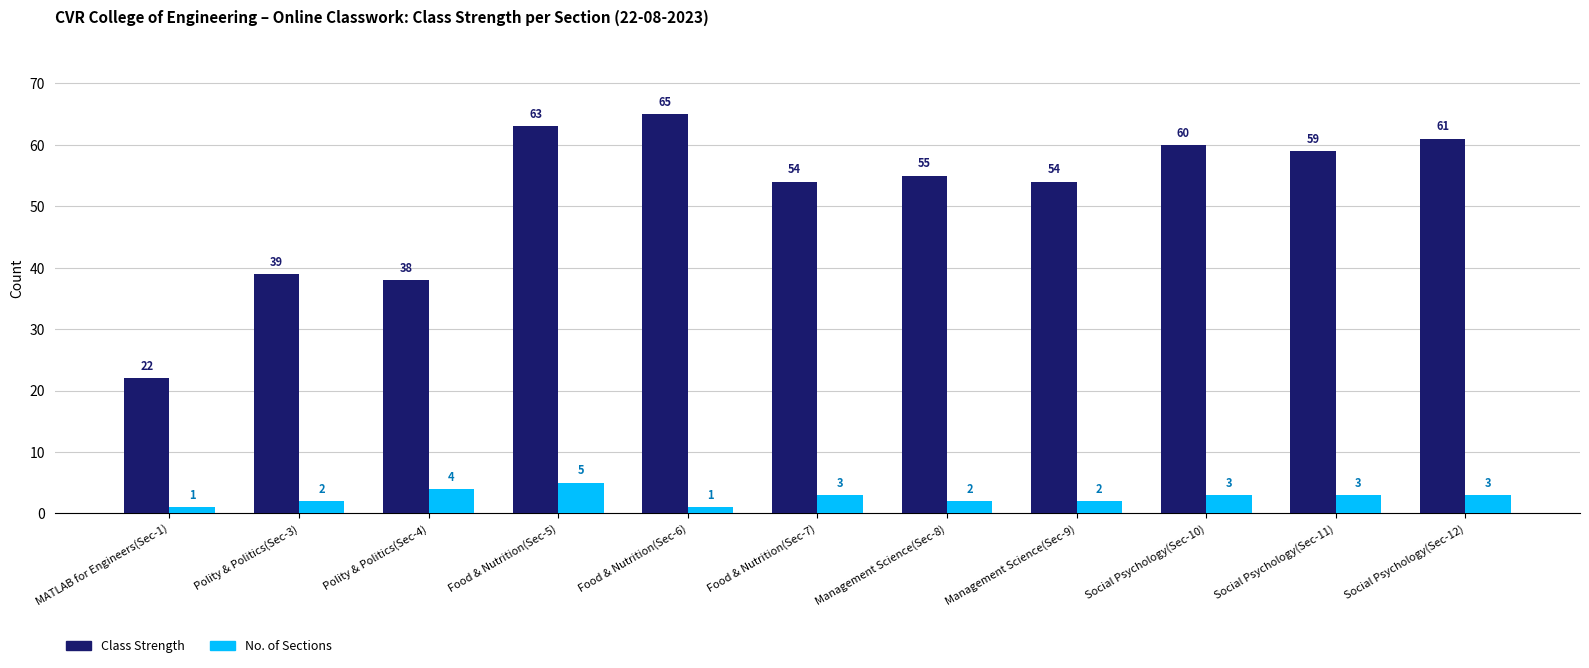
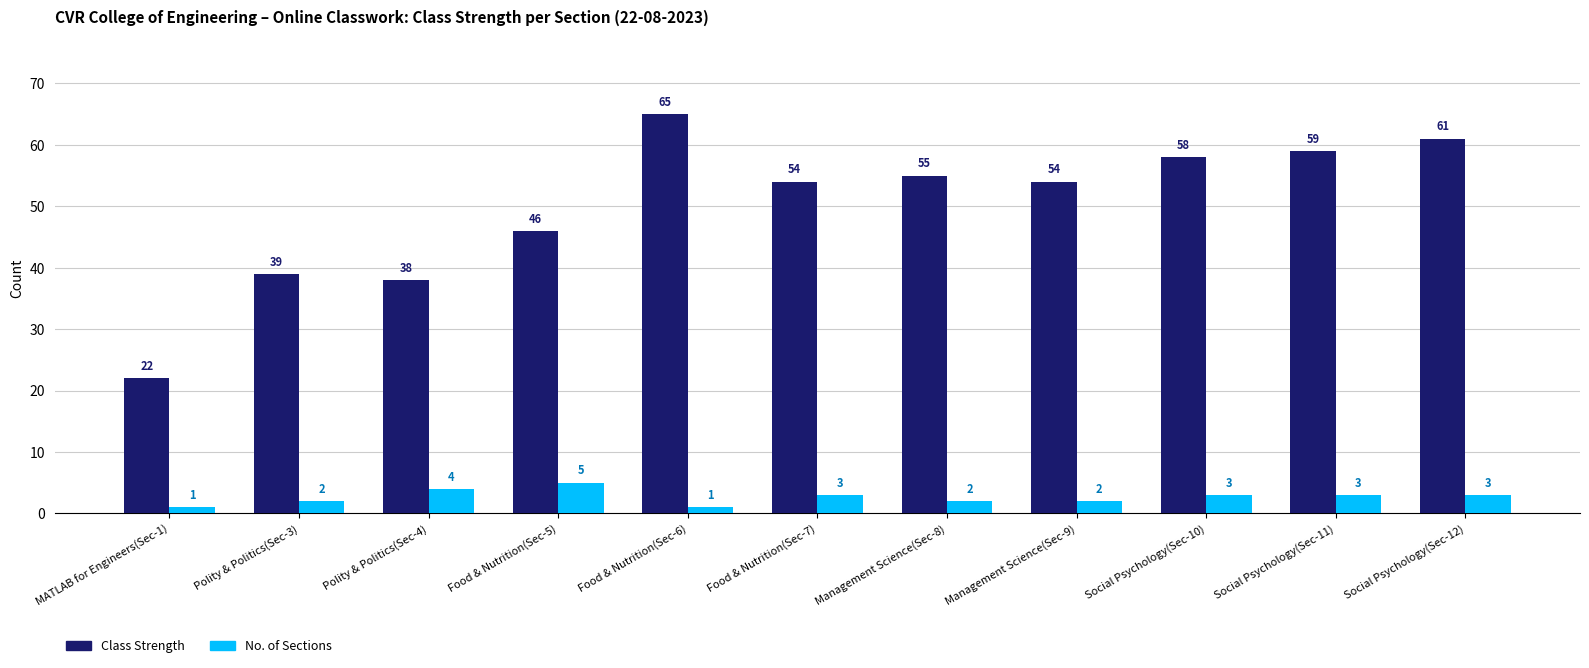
  {
    "Class Strength": {
      "MATLAB for Engineers(Sec-1)": 22,
      "Polity & Politics(Sec-3)": 39,
      "Polity & Politics(Sec-4)": 38,
-     "Food & Nutrition(Sec-5)": 63,
+     "Food & Nutrition(Sec-5)": 46,
      "Food & Nutrition(Sec-6)": 65,
      "Food & Nutrition(Sec-7)": 54,
      "Management Science(Sec-8)": 55,
      "Management Science(Sec-9)": 54,
-     "Social Psychology(Sec-10)": 60,
+     "Social Psychology(Sec-10)": 58,
      "Social Psychology(Sec-11)": 59,
      "Social Psychology(Sec-12)": 61
    },
    "No. of Sections": {
      "MATLAB for Engineers(Sec-1)": 1,
      "Polity & Politics(Sec-3)": 2,
      "Polity & Politics(Sec-4)": 4,
      "Food & Nutrition(Sec-5)": 5,
      "Food & Nutrition(Sec-6)": 1,
      "Food & Nutrition(Sec-7)": 3,
      "Management Science(Sec-8)": 2,
      "Management Science(Sec-9)": 2,
      "Social Psychology(Sec-10)": 3,
      "Social Psychology(Sec-11)": 3,
      "Social Psychology(Sec-12)": 3
    }
  }
